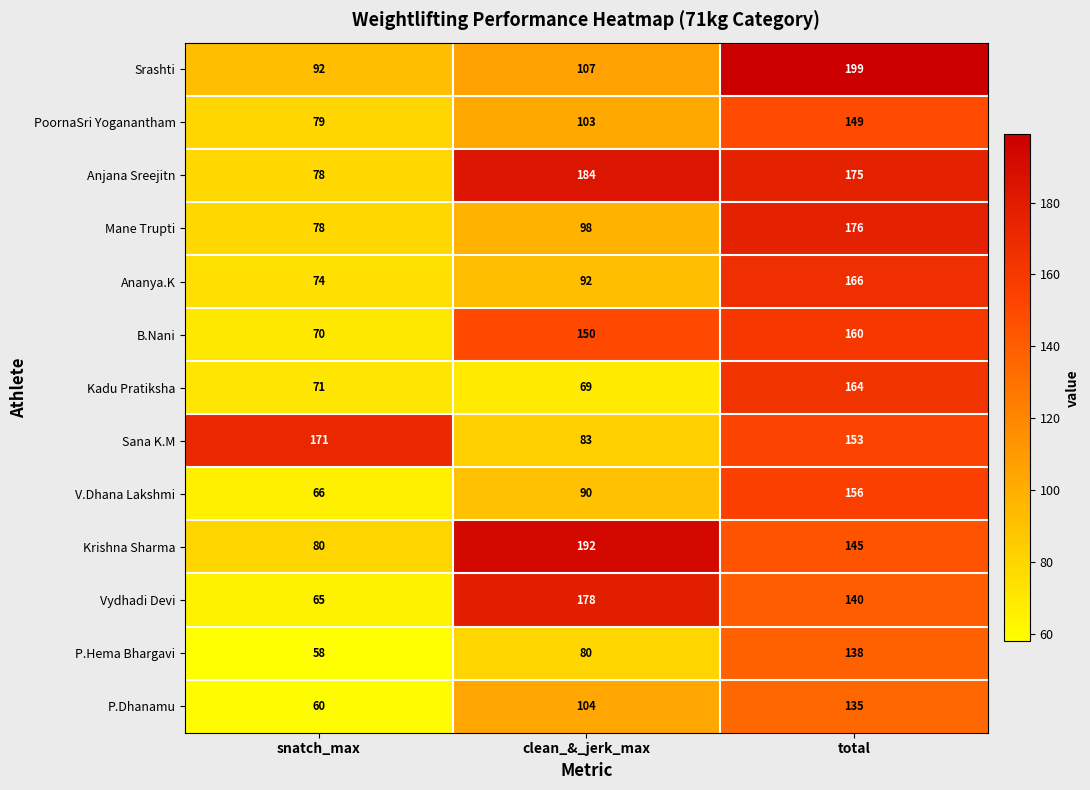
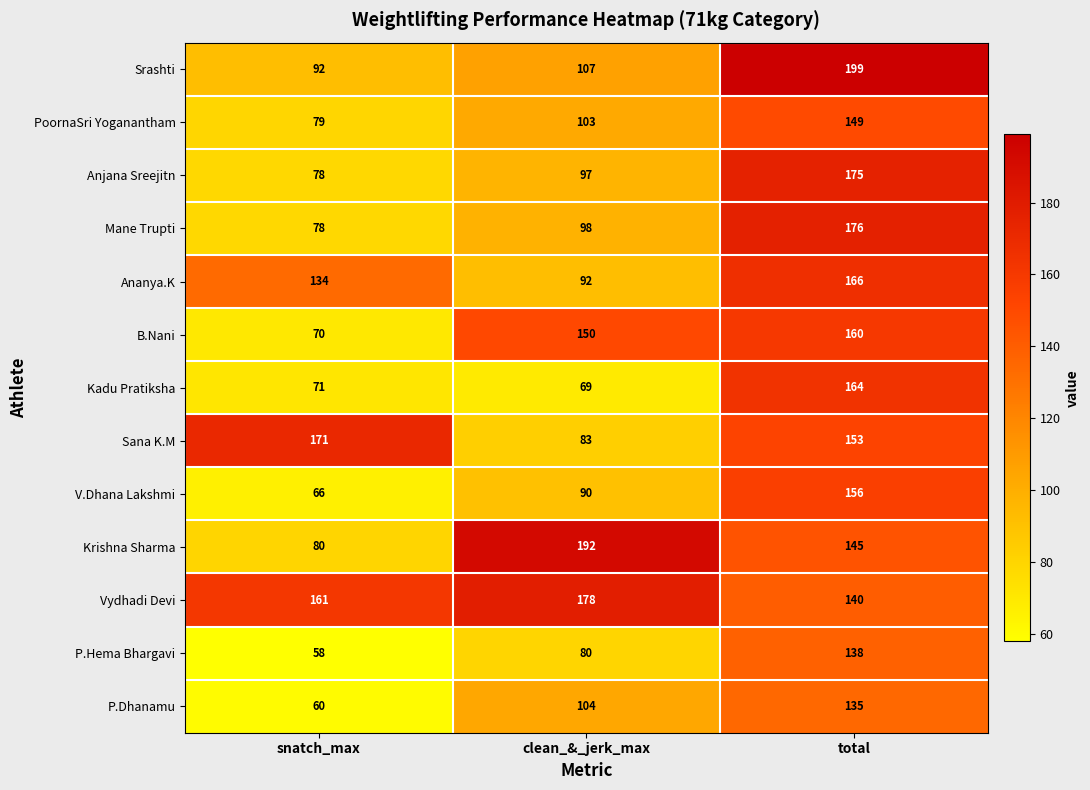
  {
    "Srashti": {
      "snatch_max": 92,
      "clean_&_jerk_max": 107,
      "total": 199
    },
    "PoornaSri Yoganantham": {
      "snatch_max": 79,
      "clean_&_jerk_max": 103,
      "total": 149
    },
    "Anjana Sreejitn": {
      "snatch_max": 78,
-     "clean_&_jerk_max": 184,
+     "clean_&_jerk_max": 97,
      "total": 175
    },
    "Mane Trupti": {
      "snatch_max": 78,
      "clean_&_jerk_max": 98,
      "total": 176
    },
    "Ananya.K": {
-     "snatch_max": 74,
+     "snatch_max": 134,
      "clean_&_jerk_max": 92,
      "total": 166
    },
    "B.Nani": {
      "snatch_max": 70,
      "clean_&_jerk_max": 150,
      "total": 160
    },
    "Kadu Pratiksha": {
      "snatch_max": 71,
      "clean_&_jerk_max": 69,
      "total": 164
    },
    "Sana K.M": {
      "snatch_max": 171,
      "clean_&_jerk_max": 83,
      "total": 153
    },
    "V.Dhana Lakshmi": {
      "snatch_max": 66,
      "clean_&_jerk_max": 90,
      "total": 156
    },
    "Krishna Sharma": {
      "snatch_max": 80,
      "clean_&_jerk_max": 192,
      "total": 145
    },
    "Vydhadi Devi": {
-     "snatch_max": 65,
+     "snatch_max": 161,
      "clean_&_jerk_max": 178,
      "total": 140
    },
    "P.Hema Bhargavi": {
      "snatch_max": 58,
      "clean_&_jerk_max": 80,
      "total": 138
    },
    "P.Dhanamu": {
      "snatch_max": 60,
      "clean_&_jerk_max": 104,
      "total": 135
    }
  }
